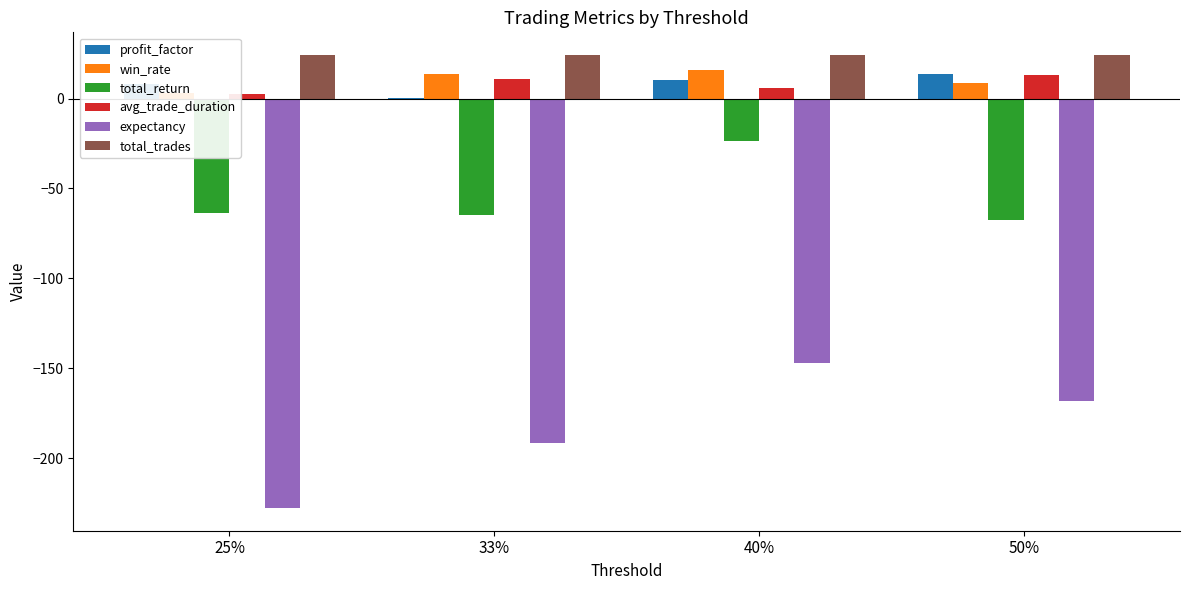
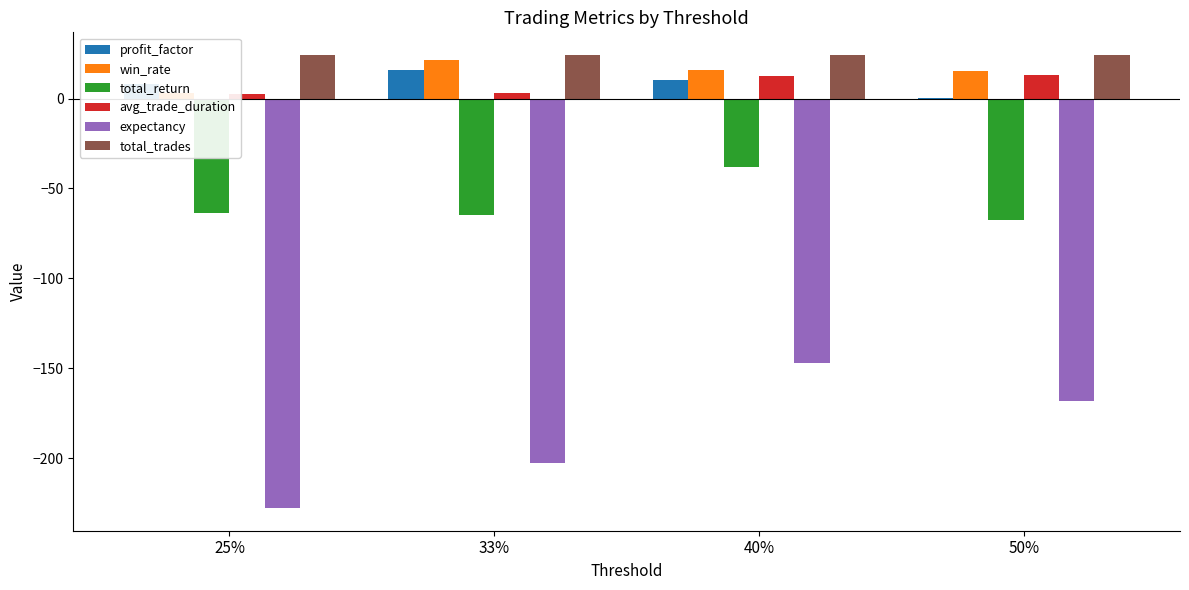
  {
    "profit_factor": {
-     "33%": 0,
+     "33%": 16,
      "40%": 11,
-     "50%": 14
+     "50%": 0
    },
    "win_rate": {
-     "33%": 14,
+     "33%": 21,
      "40%": 16,
-     "50%": 9
+     "50%": 15
    },
    "total_return": {
      "25%": -64,
      "33%": -65,
-     "40%": -23,
+     "40%": -38,
      "50%": -68
    },
    "avg_trade_duration": {
      "25%": 2,
-     "33%": 11,
-     "40%": 6,
+     "33%": 3,
+     "40%": 13,
      "50%": 13
    },
    "expectancy": {
      "25%": -228,
-     "33%": -192,
+     "33%": -203,
      "40%": -147,
      "50%": -168
    },
    "total_trades": {
      "25%": 24,
      "33%": 24,
      "40%": 24,
      "50%": 24
    }
  }
